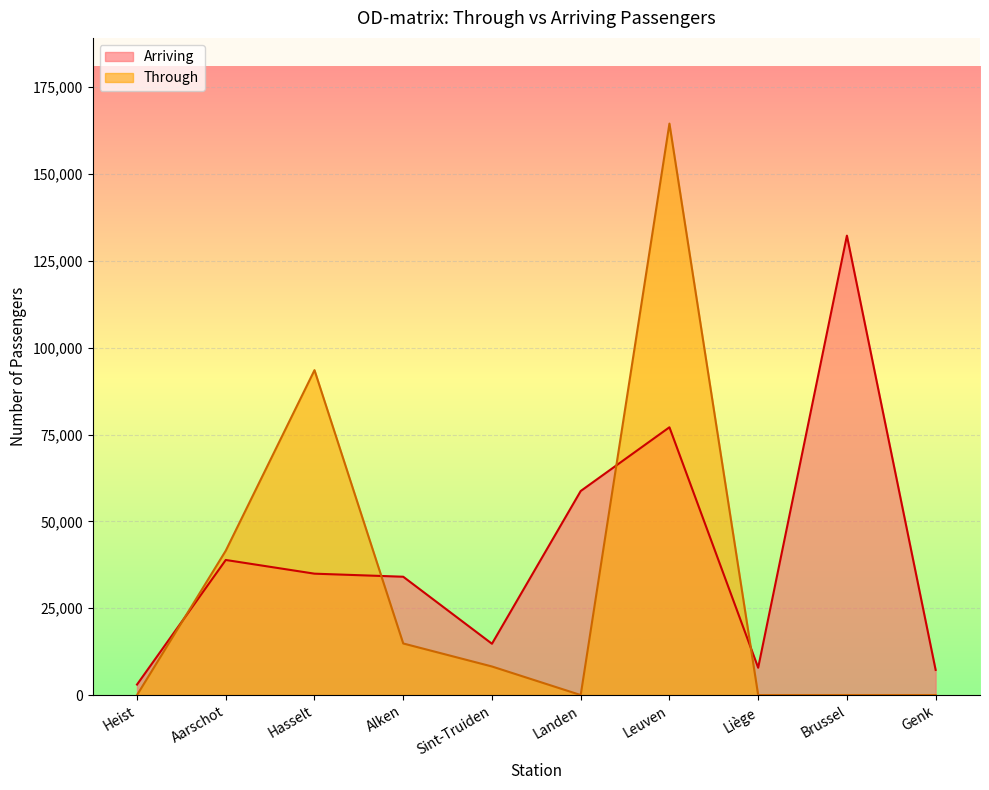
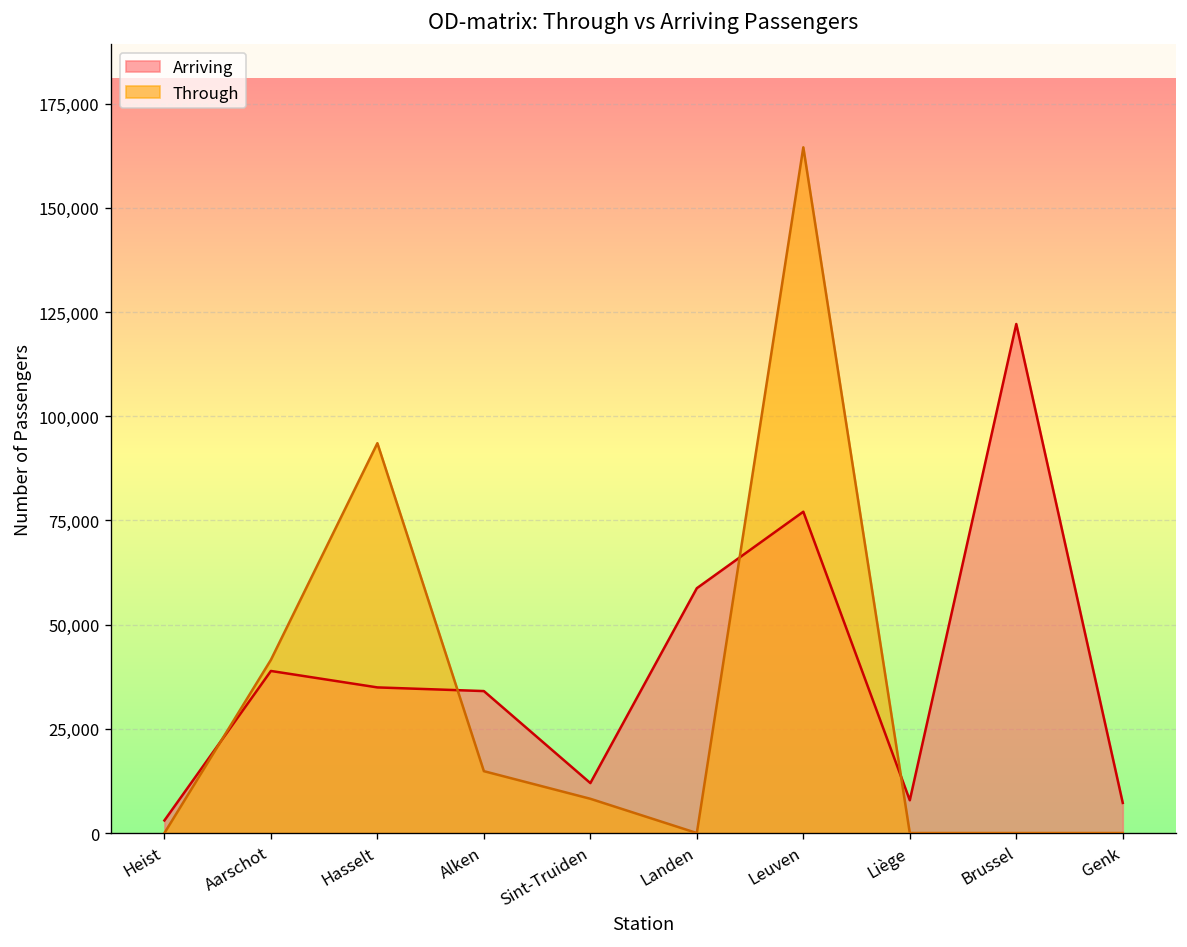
  {
    "Arriving": {
      "Heist": "3,000",
      "Aarschot": "39,000",
      "Hasselt": "35,000",
      "Alken": "34,000",
-     "Sint-Truiden": "15,000",
+     "Sint-Truiden": "12,000",
      "Landen": "59,000",
      "Leuven": "77,000",
      "Liège": "8,000",
-     "Brussel": "132,000",
+     "Brussel": "122,000",
      "Genk": "7,000"
    },
    "Through": {
      "Heist": "0",
      "Aarschot": "42,000",
      "Hasselt": "94,000",
      "Alken": "15,000",
      "Sint-Truiden": "8,000",
      "Landen": "0",
      "Leuven": "164,000",
      "Liège": "0",
      "Brussel": "0",
      "Genk": "0"
    }
  }
